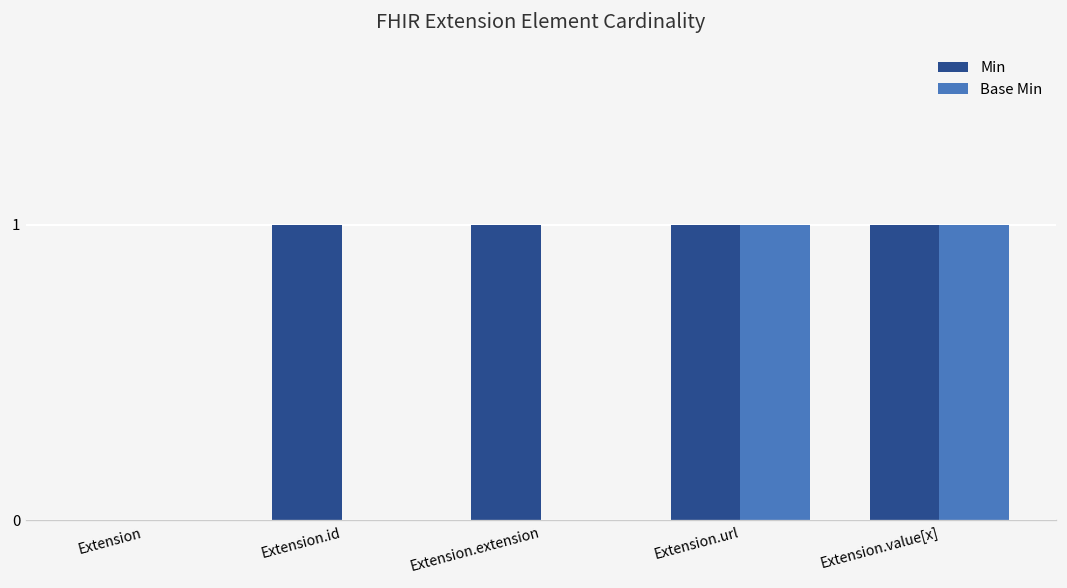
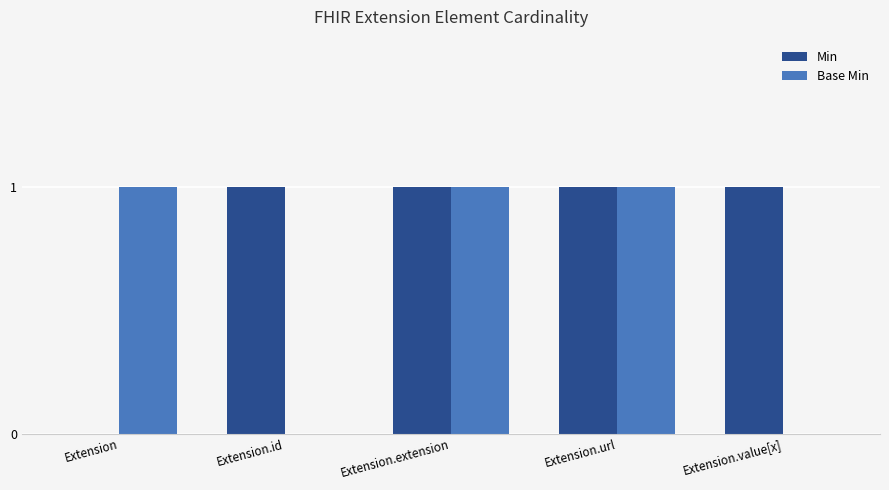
  {
    "Min": {
      "Extension": 0,
      "Extension.id": 1,
      "Extension.extension": 1,
      "Extension.url": 1,
      "Extension.value[x]": 1
    },
    "Base Min": {
-     "Extension": 0,
+     "Extension": 1,
      "Extension.id": 0,
-     "Extension.extension": 0,
+     "Extension.extension": 1,
      "Extension.url": 1,
-     "Extension.value[x]": 1
+     "Extension.value[x]": 0
    }
  }
